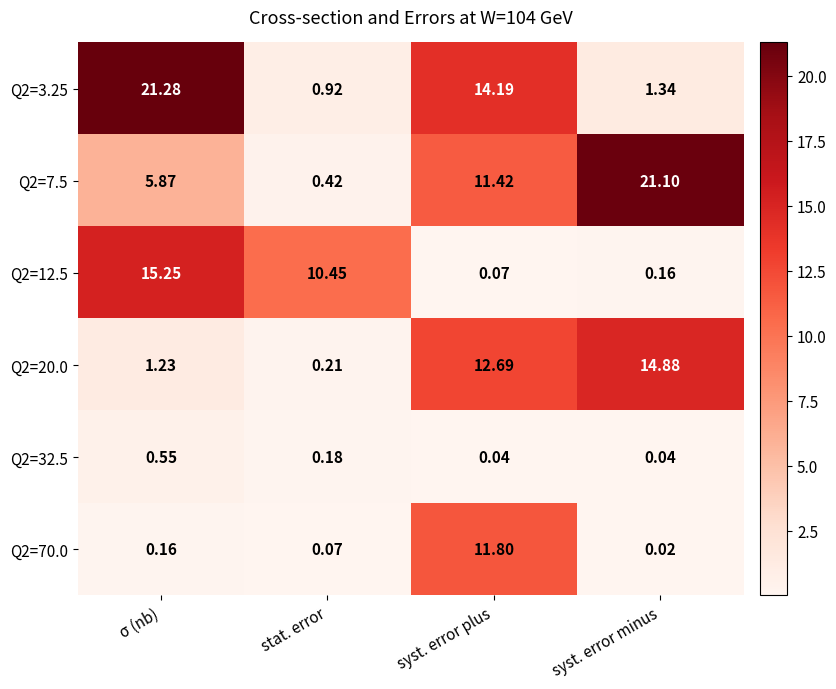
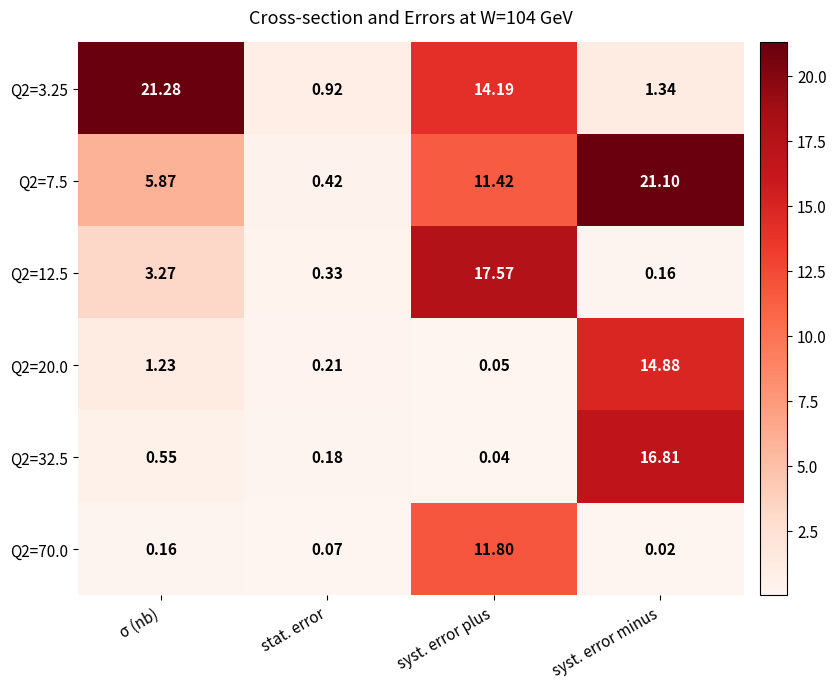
  {
    "Q2=3.25": {
      "σ (nb)": 21.28,
      "stat. error": 0.92,
      "syst. error plus": 14.19,
      "syst. error minus": 1.34
    },
    "Q2=7.5": {
      "σ (nb)": 5.87,
      "stat. error": 0.42,
      "syst. error plus": 11.42,
      "syst. error minus": 21.10
    },
    "Q2=12.5": {
-     "σ (nb)": 15.25,
-     "stat. error": 10.45,
-     "syst. error plus": 0.07,
+     "σ (nb)": 3.27,
+     "stat. error": 0.33,
+     "syst. error plus": 17.57,
      "syst. error minus": 0.16
    },
    "Q2=20.0": {
      "σ (nb)": 1.23,
      "stat. error": 0.21,
-     "syst. error plus": 12.69,
+     "syst. error plus": 0.05,
      "syst. error minus": 14.88
    },
    "Q2=32.5": {
      "σ (nb)": 0.55,
      "stat. error": 0.18,
      "syst. error plus": 0.04,
-     "syst. error minus": 0.04
+     "syst. error minus": 16.81
    },
    "Q2=70.0": {
      "σ (nb)": 0.16,
      "stat. error": 0.07,
      "syst. error plus": 11.80,
      "syst. error minus": 0.02
    }
  }
